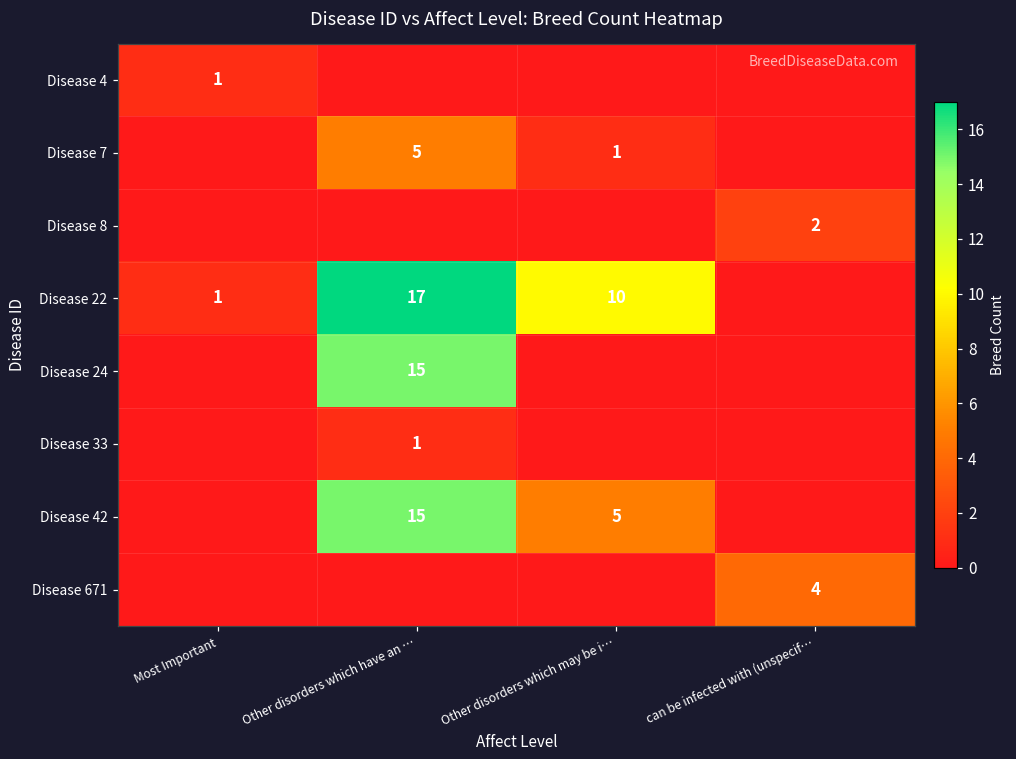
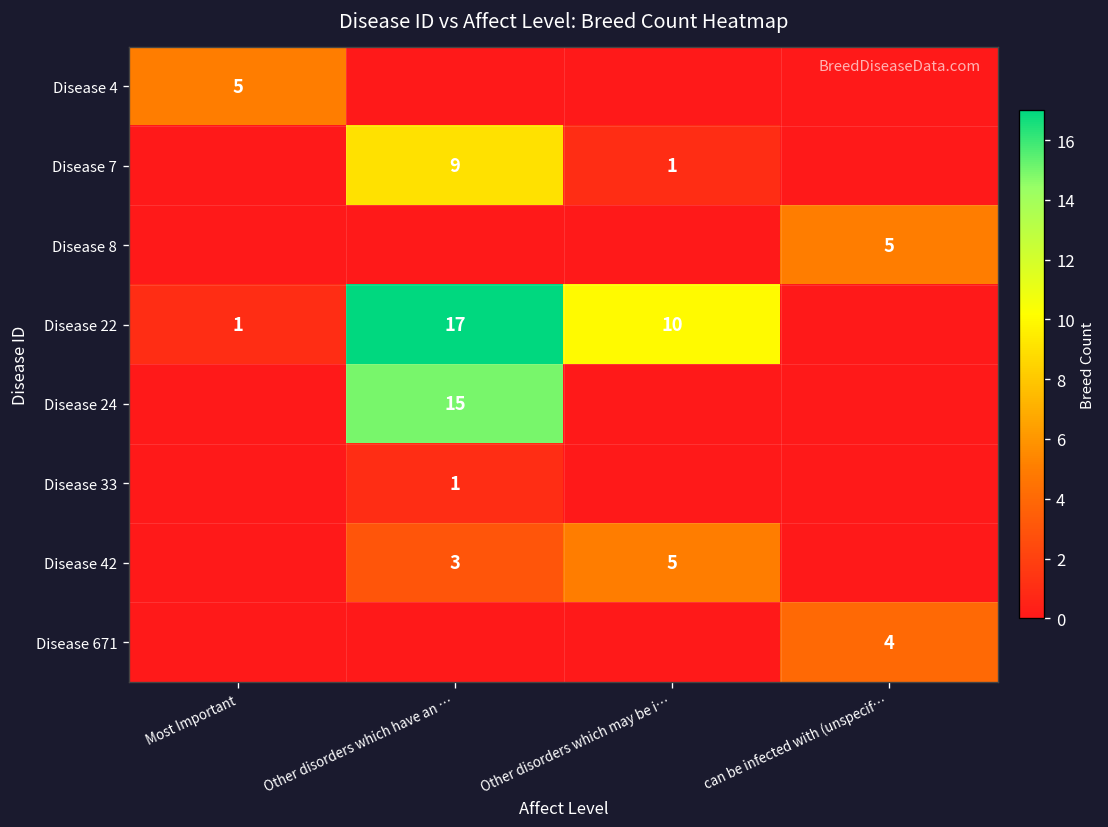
  {
    "Disease 4": {
-     "Most Important": 1
+     "Most Important": 5
    },
    "Disease 7": {
-     "Other disorders which have an …": 5,
+     "Other disorders which have an …": 9,
      "Other disorders which may be i…": 1
    },
    "Disease 8": {
-     "can be infected with (unspecif…": 2
+     "can be infected with (unspecif…": 5
    },
    "Disease 22": {
      "Most Important": 1,
      "Other disorders which have an …": 17,
      "Other disorders which may be i…": 10
    },
    "Disease 24": {
      "Other disorders which have an …": 15
    },
    "Disease 33": {
      "Other disorders which have an …": 1
    },
    "Disease 42": {
-     "Other disorders which have an …": 15,
+     "Other disorders which have an …": 3,
      "Other disorders which may be i…": 5
    },
    "Disease 671": {
      "can be infected with (unspecif…": 4
    }
  }
